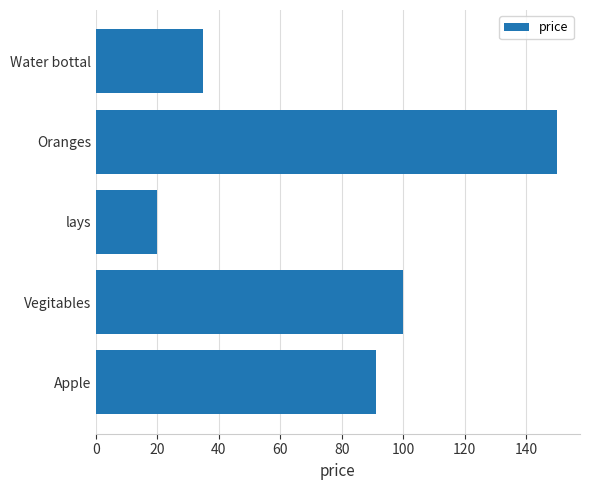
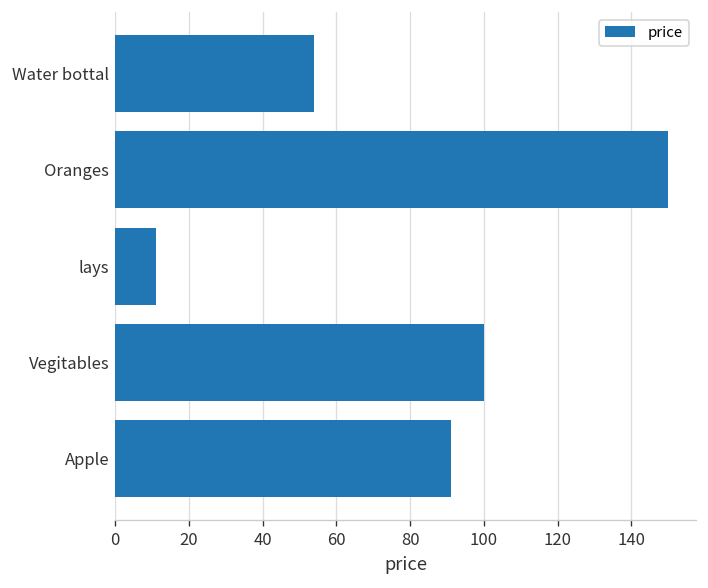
  {
-   "Water bottal": 35,
+   "Water bottal": 54,
    "Oranges": 150,
-   "lays": 20,
+   "lays": 11,
    "Vegitables": 100,
    "Apple": 91
  }
